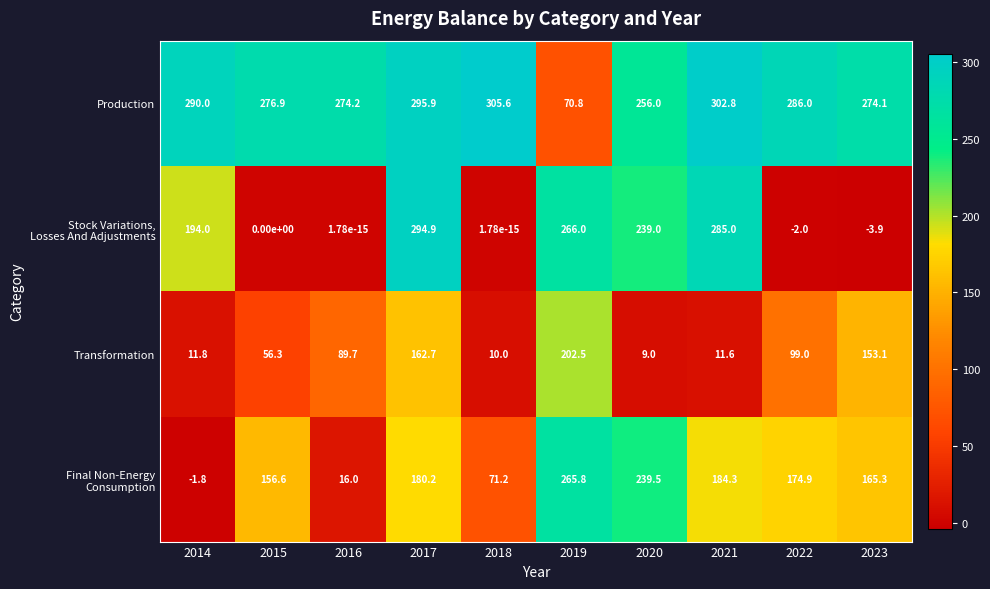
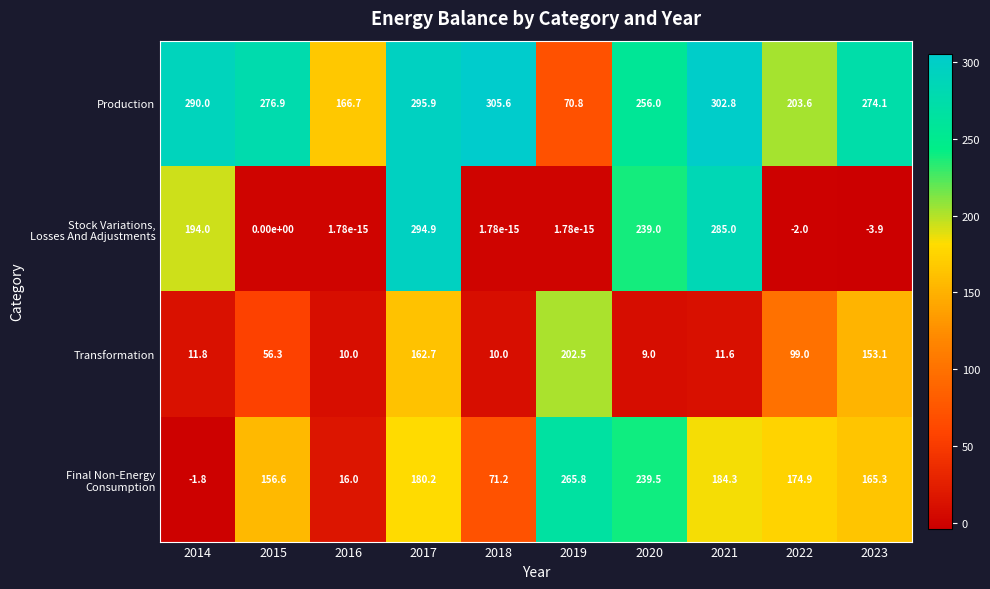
  {
    "Production": {
      "2014": "290.0",
      "2015": "276.9",
-     "2016": "274.2",
+     "2016": "166.7",
      "2017": "295.9",
      "2018": "305.6",
      "2019": "70.8",
      "2020": "256.0",
      "2021": "302.8",
-     "2022": "286.0",
+     "2022": "203.6",
      "2023": "274.1"
    },
    "Stock Variations, Losses And Adjustments": {
      "2014": "194.0",
      "2015": "0.00e+00",
      "2016": "1.78e-15",
      "2017": "294.9",
      "2018": "1.78e-15",
-     "2019": "266.0",
+     "2019": "1.78e-15",
      "2020": "239.0",
      "2021": "285.0",
      "2022": "-2.0",
      "2023": "-3.9"
    },
    "Transformation": {
      "2014": "11.8",
      "2015": "56.3",
-     "2016": "89.7",
+     "2016": "10.0",
      "2017": "162.7",
      "2018": "10.0",
      "2019": "202.5",
      "2020": "9.0",
      "2021": "11.6",
      "2022": "99.0",
      "2023": "153.1"
    },
    "Final Non-Energy Consumption": {
      "2014": "-1.8",
      "2015": "156.6",
      "2016": "16.0",
      "2017": "180.2",
      "2018": "71.2",
      "2019": "265.8",
      "2020": "239.5",
      "2021": "184.3",
      "2022": "174.9",
      "2023": "165.3"
    }
  }
